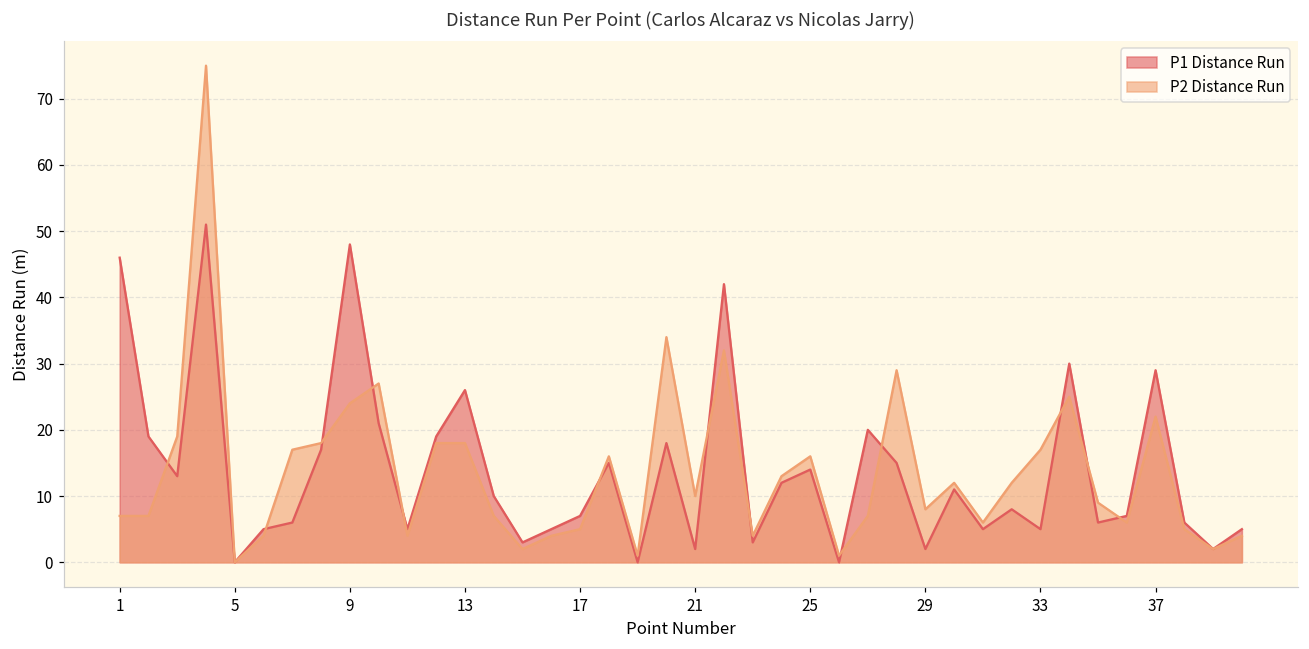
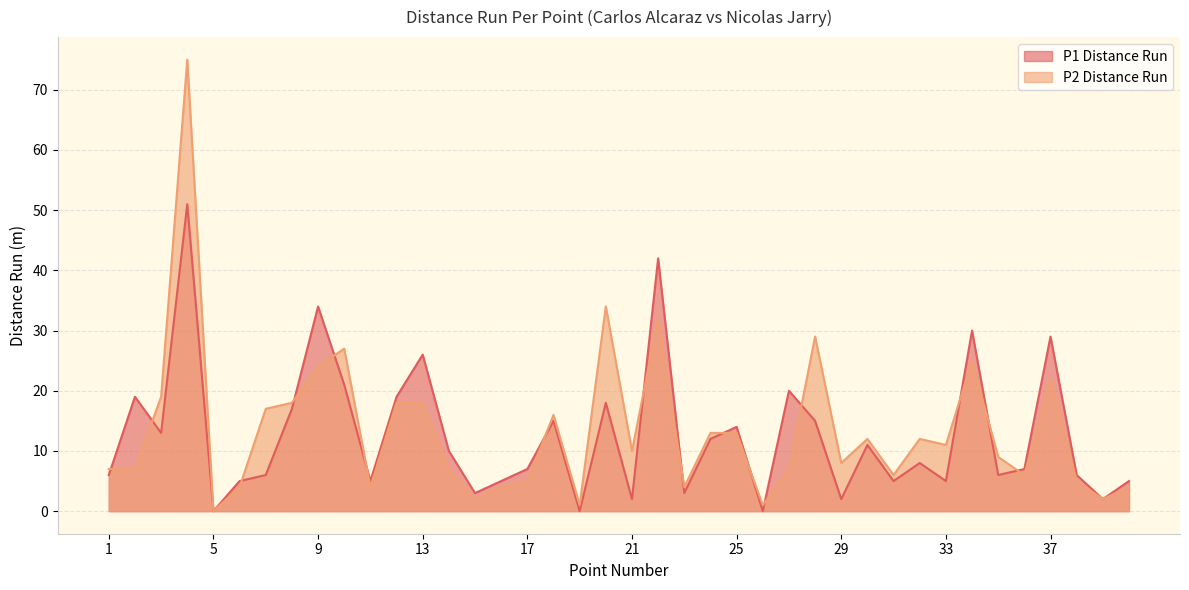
  {
    "P1 Distance Run": {
-     "1": 46,
-     "9": 48,
+     "1": 6,
+     "9": 34,
      "13": 26,
      "17": 7,
      "21": 2,
      "25": 14,
      "29": 2,
      "33": 5,
      "37": 29
    },
    "P2 Distance Run": {
      "1": 7,
      "9": 24,
      "13": 18,
      "17": 5,
      "21": 10,
-     "25": 16,
+     "25": 13,
      "29": 8,
-     "33": 17,
+     "33": 11,
      "37": 22
    }
  }
